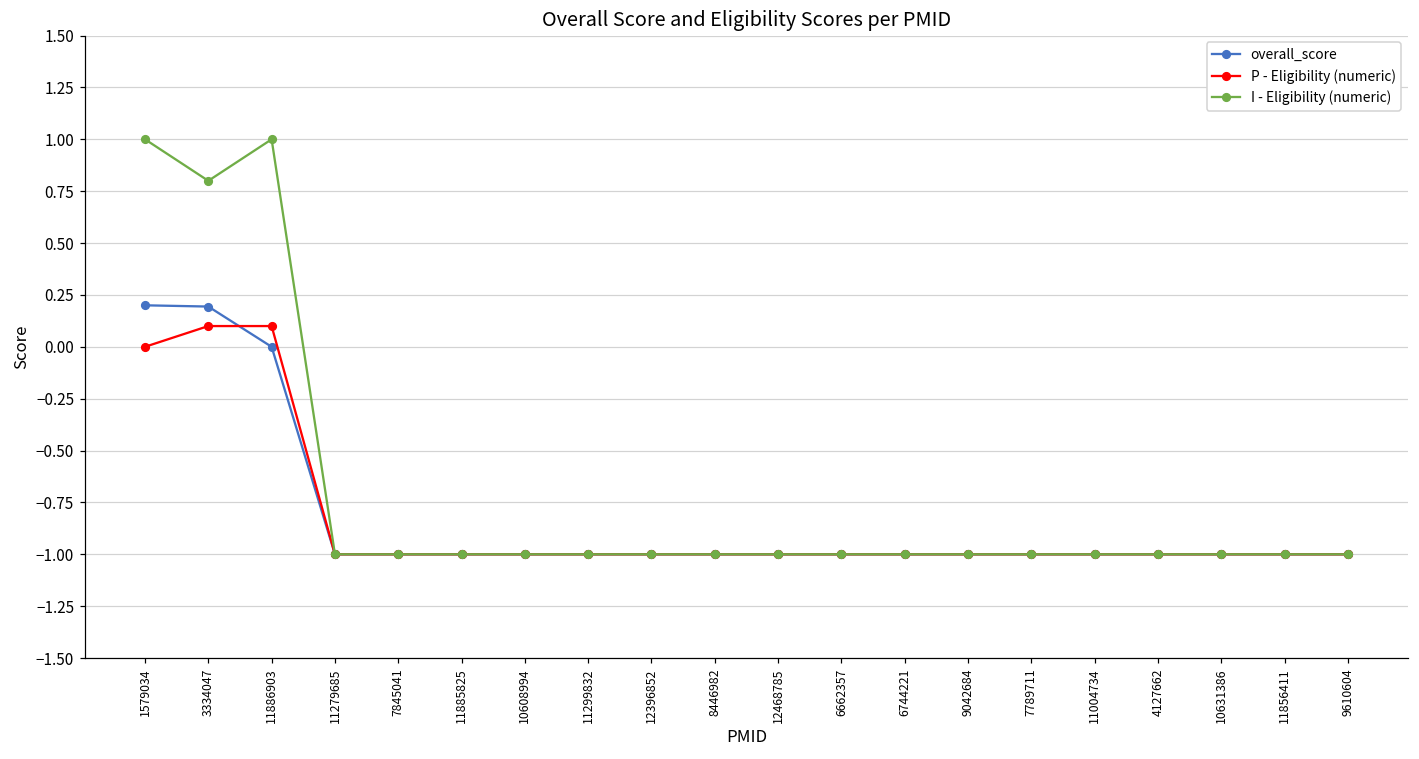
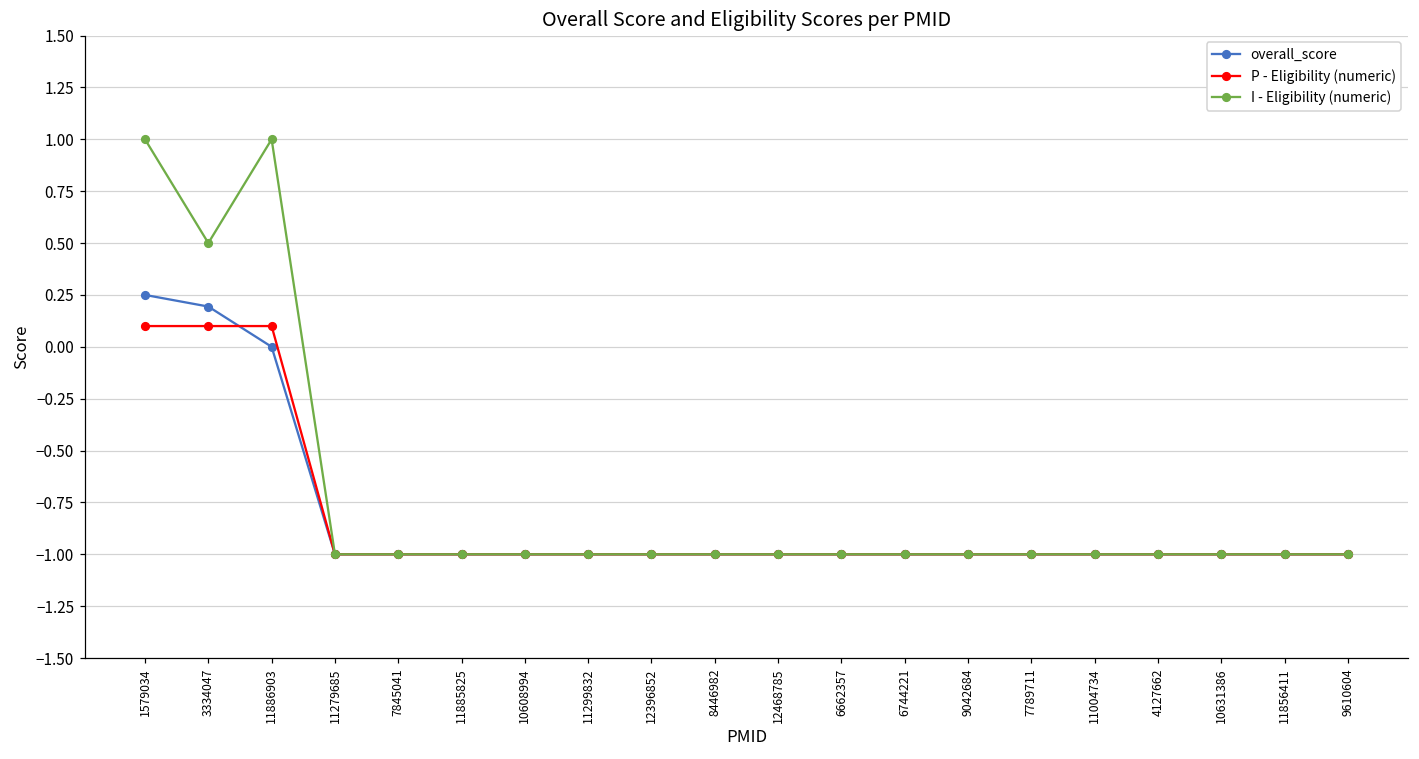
  {
    "overall_score": {
-     "1579034": 0.20,
+     "1579034": 0.25,
      "3334047": 0.19,
      "11886903": 0.00
    },
    "P - Eligibility (numeric)": {
-     "1579034": 0.0,
+     "1579034": 0.1,
      "3334047": 0.1,
      "11886903": 0.1
    },
    "I - Eligibility (numeric)": {
      "1579034": 1.0,
-     "3334047": 0.8,
+     "3334047": 0.5,
      "11886903": 1.0
    }
  }
